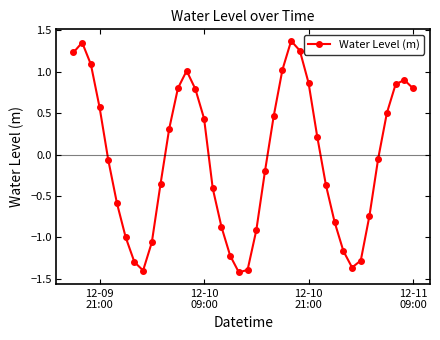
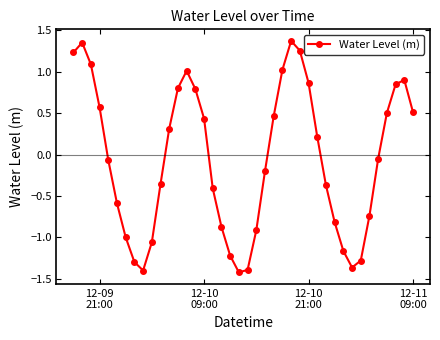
  {
    "12-09 21:00": 0.6,
    "12-10 09:00": 0.4,
    "12-10 21:00": 0.9,
-   "12-11 09:00": 0.8
+   "12-11 09:00": 0.5
  }
